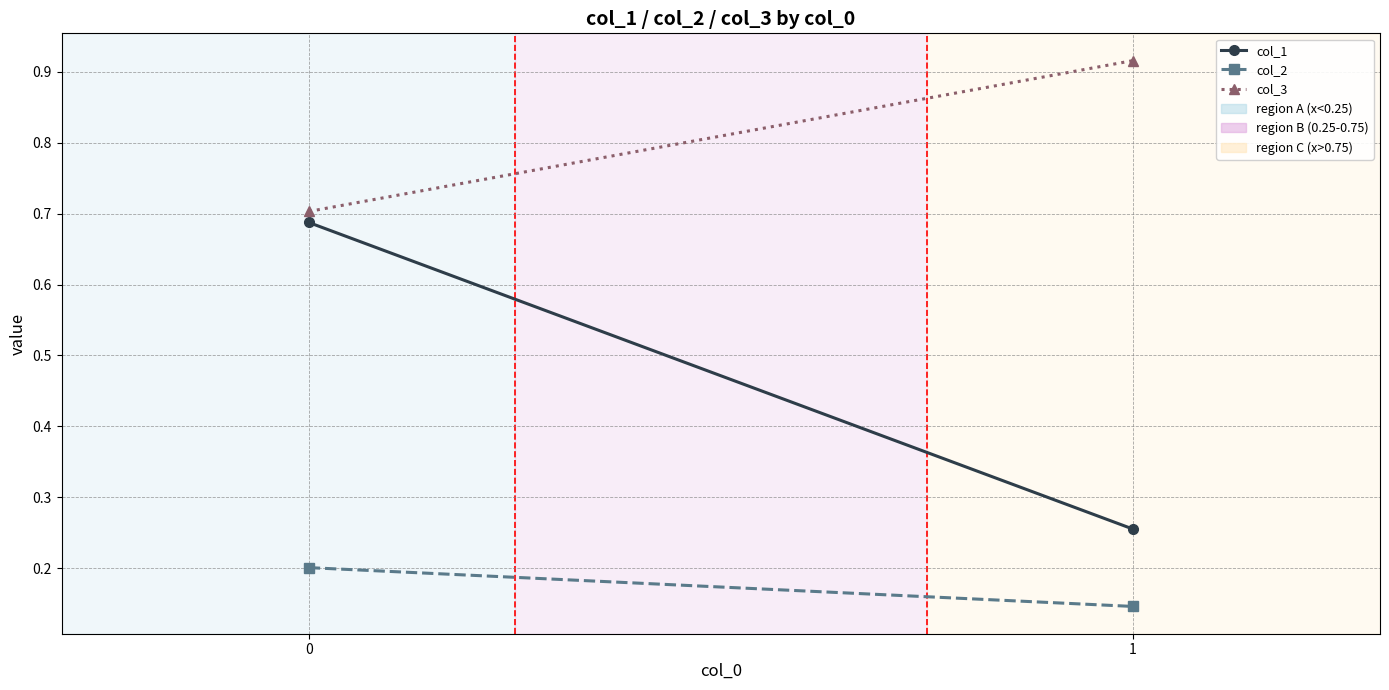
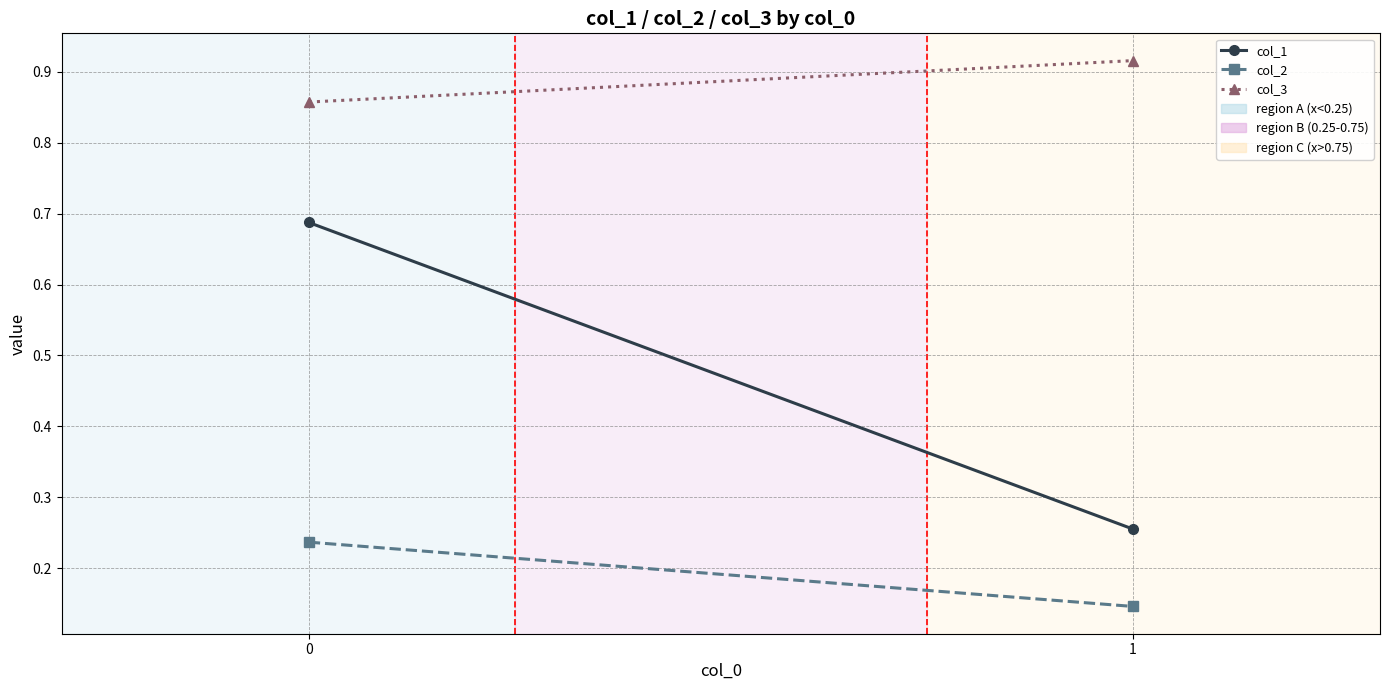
  {
    "col_1": {
      "0": 0.69,
      "1": 0.26
    },
    "col_2": {
-     "0": 0.20,
+     "0": 0.24,
      "1": 0.15
    },
    "col_3": {
-     "0": 0.70,
+     "0": 0.86,
      "1": 0.92
    }
  }
